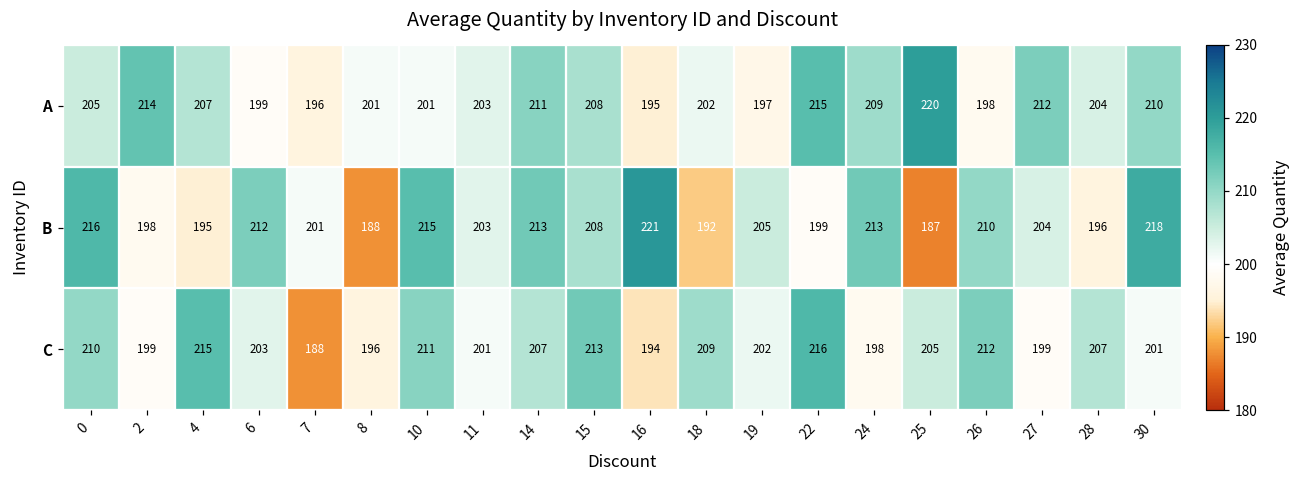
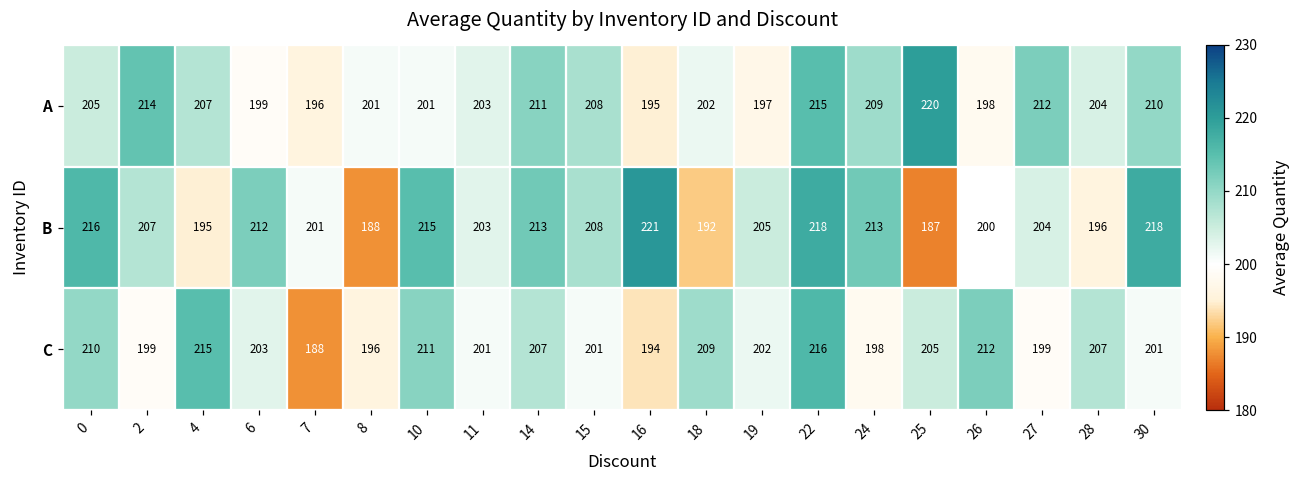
  {
    "A": {
      "0": 205,
      "2": 214,
      "4": 207,
      "6": 199,
      "7": 196,
      "8": 201,
      "10": 201,
      "11": 203,
      "14": 211,
      "15": 208,
      "16": 195,
      "18": 202,
      "19": 197,
      "22": 215,
      "24": 209,
      "25": 220,
      "26": 198,
      "27": 212,
      "28": 204,
      "30": 210
    },
    "B": {
      "0": 216,
-     "2": 198,
+     "2": 207,
      "4": 195,
      "6": 212,
      "7": 201,
      "8": 188,
      "10": 215,
      "11": 203,
      "14": 213,
      "15": 208,
      "16": 221,
      "18": 192,
      "19": 205,
-     "22": 199,
+     "22": 218,
      "24": 213,
      "25": 187,
-     "26": 210,
+     "26": 200,
      "27": 204,
      "28": 196,
      "30": 218
    },
    "C": {
      "0": 210,
      "2": 199,
      "4": 215,
      "6": 203,
      "7": 188,
      "8": 196,
      "10": 211,
      "11": 201,
      "14": 207,
-     "15": 213,
+     "15": 201,
      "16": 194,
      "18": 209,
      "19": 202,
      "22": 216,
      "24": 198,
      "25": 205,
      "26": 212,
      "27": 199,
      "28": 207,
      "30": 201
    }
  }
